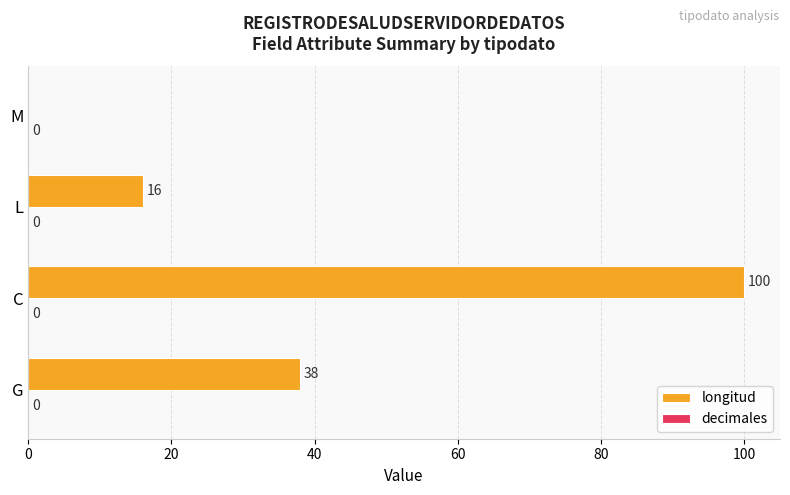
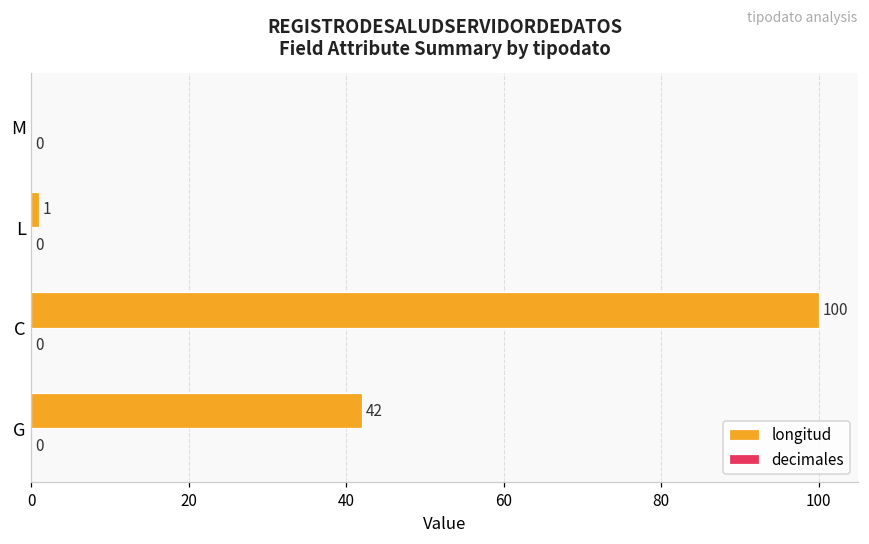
  {
    "longitud": {
-     "L": 16,
+     "L": 1,
      "C": 100,
-     "G": 38
+     "G": 42
    },
    "decimales": {
      "M": 0,
      "L": 0,
      "C": 0,
      "G": 0
    }
  }
